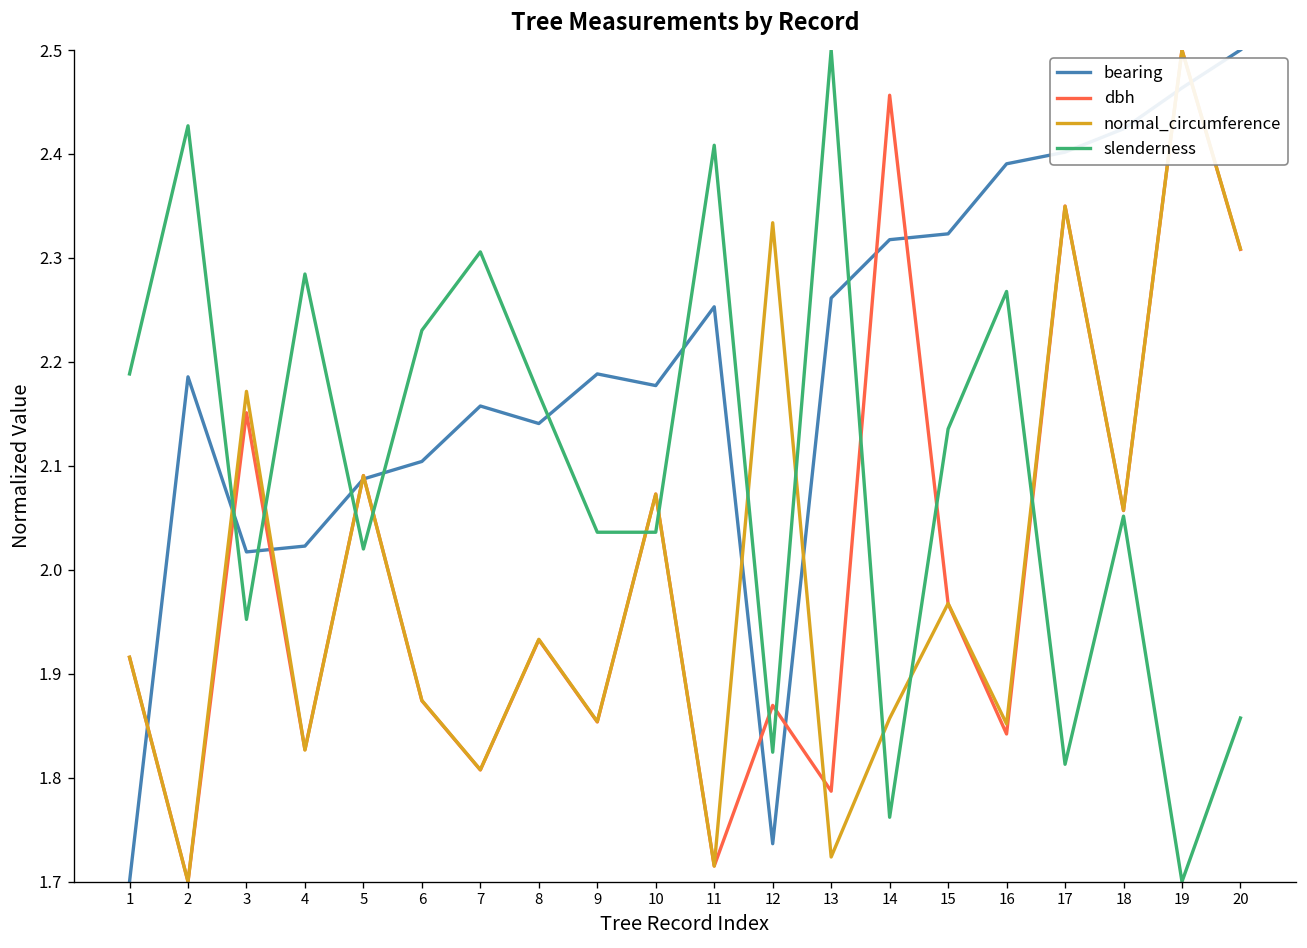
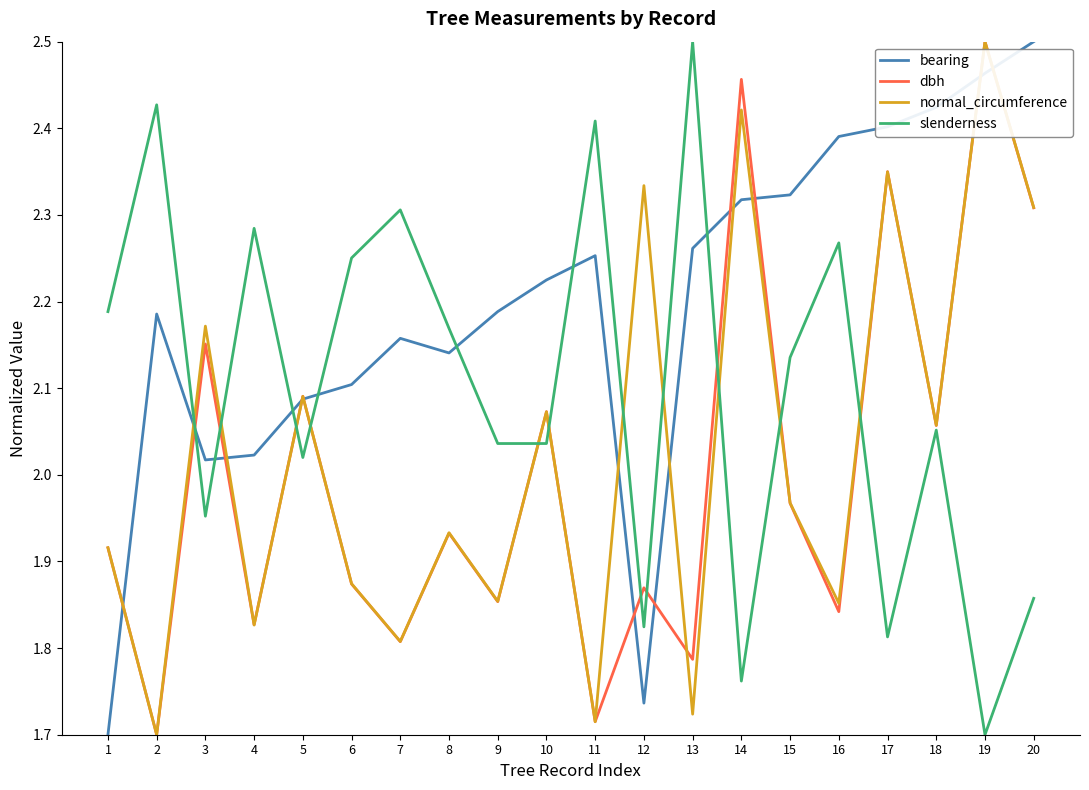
  {
    "bearing": {
      "1": 1.70,
      "2": 2.19,
      "3": 2.02,
      "4": 2.02,
      "5": 2.09,
      "6": 2.10,
      "7": 2.16,
      "8": 2.14,
      "9": 2.19,
-     "10": 2.18,
+     "10": 2.22,
      "11": 2.25,
      "12": 1.74,
      "13": 2.26,
      "14": 2.32,
      "15": 2.32,
      "16": 2.39,
      "20": 2.50
    },
    "dbh": {
      "3": 2.15,
      "12": 1.87,
      "13": 1.79,
      "14": 2.46,
      "16": 1.84
    },
    "normal_circumference": {
      "3": 2.17,
      "12": 2.33,
      "13": 1.72,
-     "14": 1.86,
+     "14": 2.42,
      "16": 1.85
    },
    "slenderness": {
      "1": 2.19,
      "2": 2.43,
      "3": 1.95,
      "4": 2.28,
      "5": 2.02,
-     "6": 2.23,
+     "6": 2.25,
      "7": 2.31,
      "8": 2.17,
      "9": 2.04,
      "10": 2.04,
      "11": 2.41,
      "12": 1.82,
      "13": 2.50,
      "14": 1.76,
      "15": 2.14,
      "16": 2.27,
      "17": 1.81,
      "18": 2.05,
      "19": 1.70,
      "20": 1.86
    }
  }
